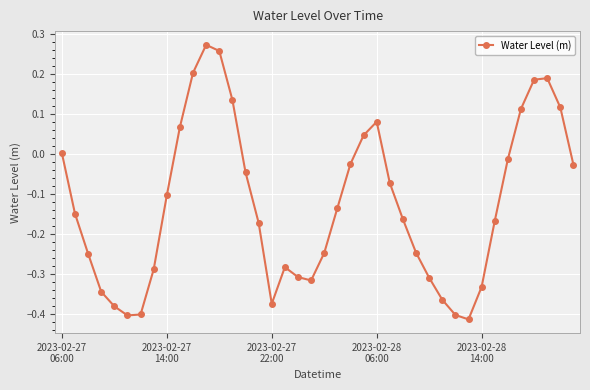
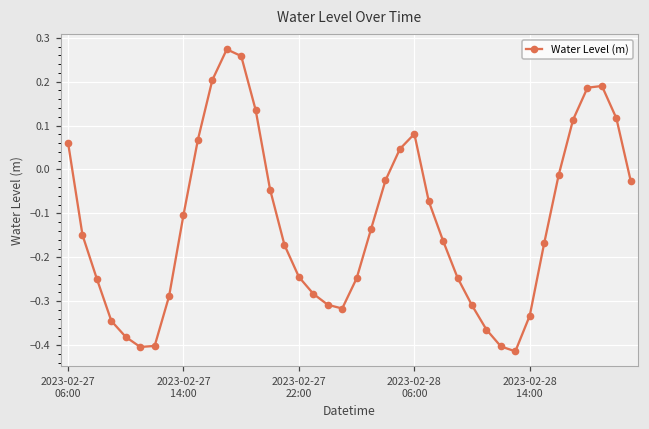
  {
-   "2023-02-27 06:00": 0.00,
+   "2023-02-27 06:00": 0.06,
    "2023-02-27 14:00": -0.10,
-   "2023-02-27 22:00": -0.38,
+   "2023-02-27 22:00": -0.24,
    "2023-02-28 06:00": 0.08,
    "2023-02-28 14:00": -0.33
  }
